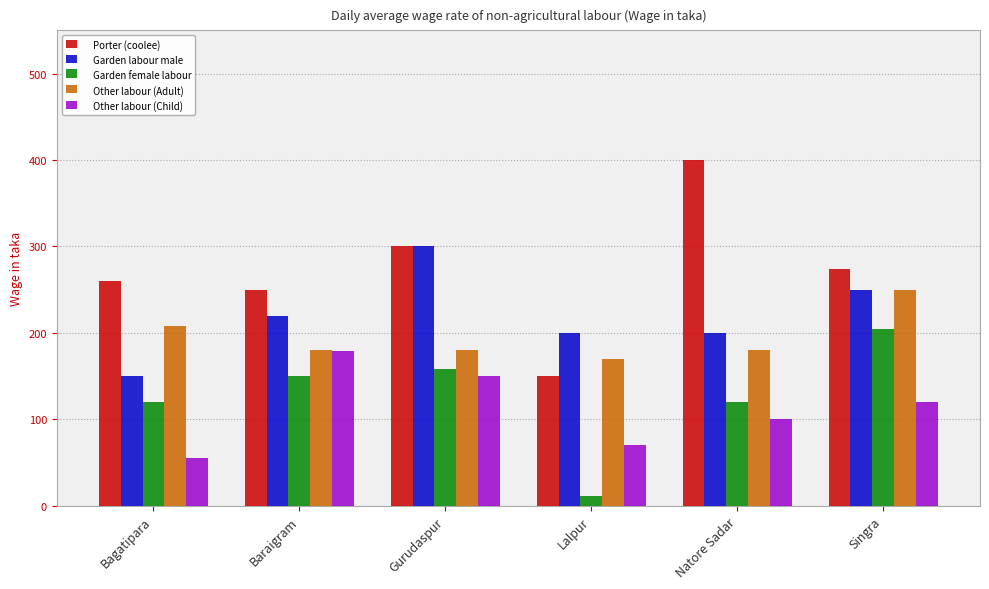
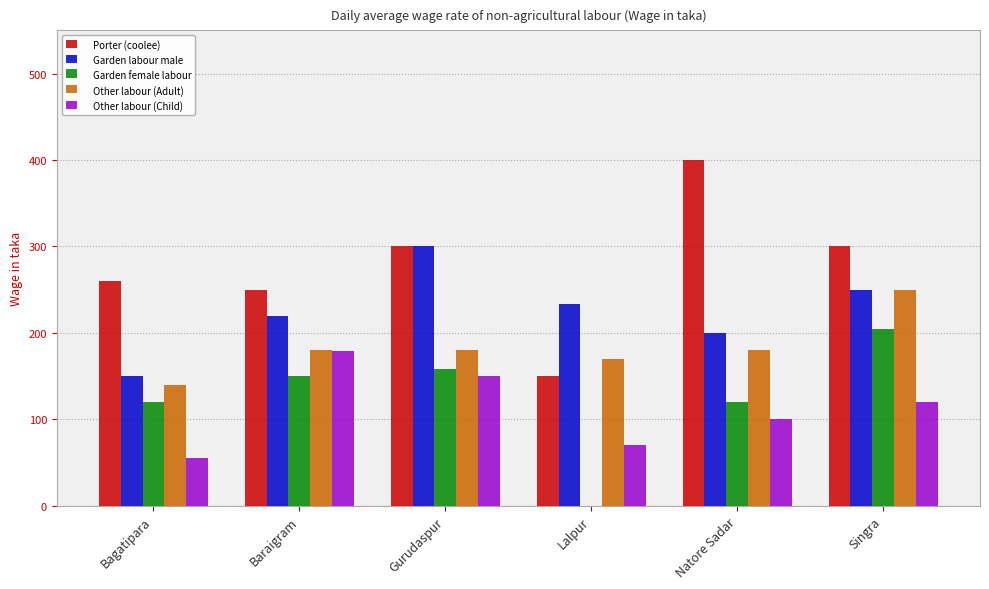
  {
    "Porter (coolee)": {
      "Bagatipara": 260,
      "Baraigram": 250,
      "Gurudaspur": 300,
      "Lalpur": 150,
      "Natore Sadar": 400,
-     "Singra": 270
+     "Singra": 300
    },
    "Garden labour male": {
      "Bagatipara": 150,
      "Baraigram": 220,
      "Gurudaspur": 300,
-     "Lalpur": 200,
+     "Lalpur": 230,
      "Natore Sadar": 200,
      "Singra": 250
    },
    "Garden female labour": {
      "Bagatipara": 120,
      "Baraigram": 150,
      "Gurudaspur": 160,
-     "Lalpur": 10,
+     "Lalpur": 0,
      "Natore Sadar": 120,
      "Singra": 200
    },
    "Other labour (Adult)": {
-     "Bagatipara": 210,
+     "Bagatipara": 140,
      "Baraigram": 180,
      "Gurudaspur": 180,
      "Lalpur": 170,
      "Natore Sadar": 180,
      "Singra": 250
    },
    "Other labour (Child)": {
      "Bagatipara": 60,
      "Baraigram": 180,
      "Gurudaspur": 150,
      "Lalpur": 70,
      "Natore Sadar": 100,
      "Singra": 120
    }
  }
